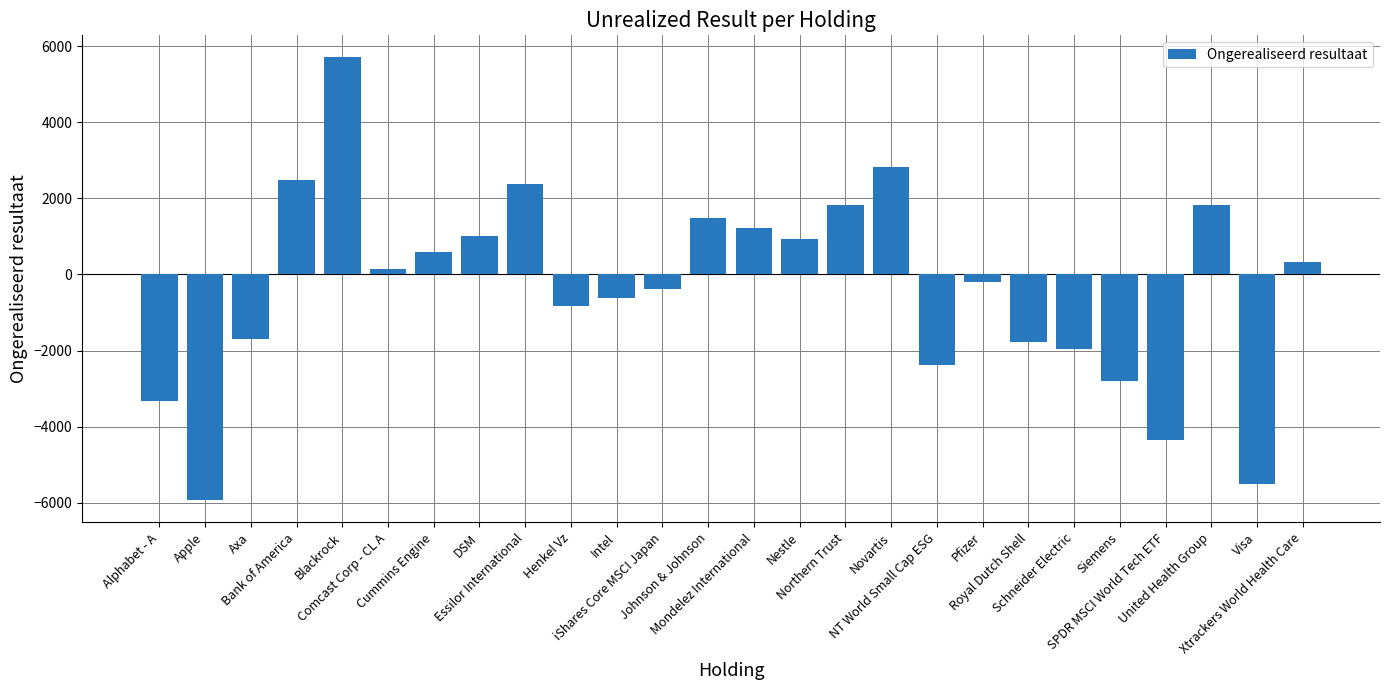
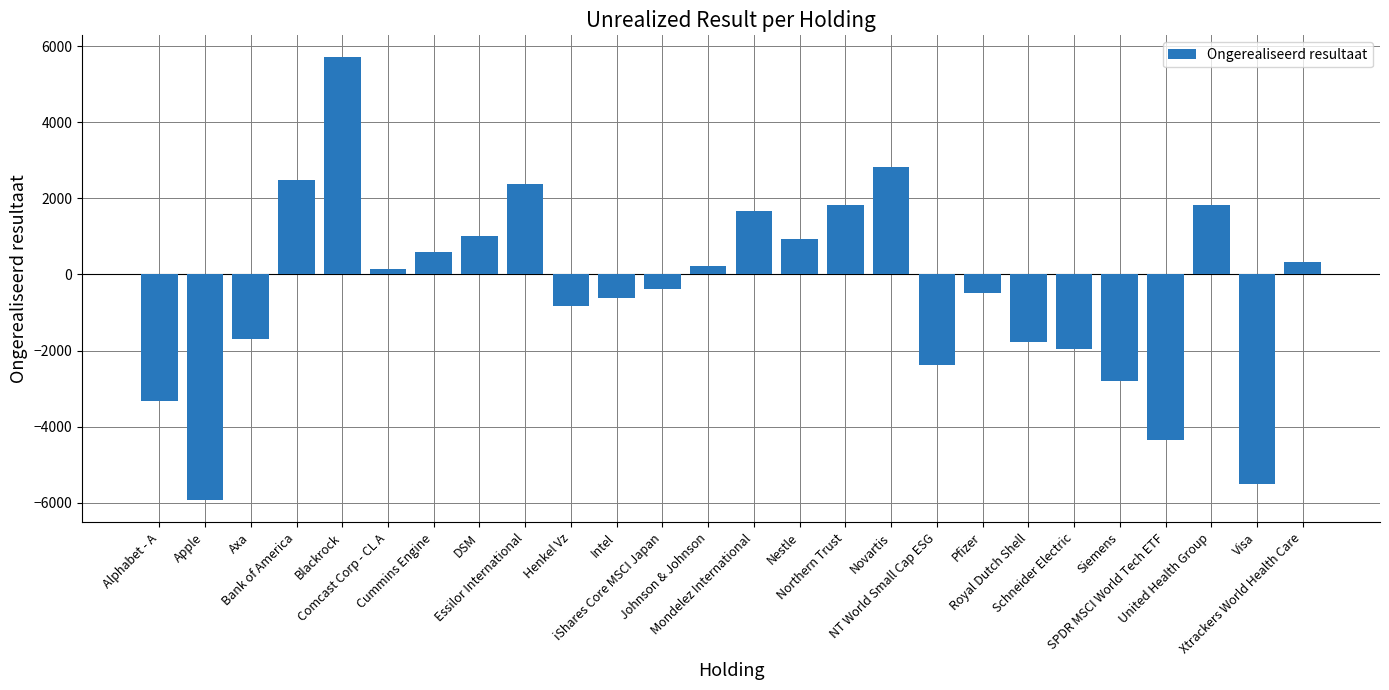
  {
    "Alphabet - A": -3300,
    "Apple": -5900,
    "Axa": -1700,
    "Bank of America": 2500,
    "Blackrock": 5700,
    "Comcast Corp - CL A": 100,
    "Cummins Engine": 600,
    "DSM": 1000,
    "Essilor International": 2400,
    "Henkel Vz": -800,
    "Intel": -600,
    "iShares Core MSCI Japan": -400,
-   "Johnson & Johnson": 1500,
-   "Mondelez International": 1200,
+   "Johnson & Johnson": 200,
+   "Mondelez International": 1700,
    "Nestle": 900,
    "Northern Trust": 1800,
    "Novartis": 2800,
    "NT World Small Cap ESG": -2400,
-   "Pfizer": -200,
+   "Pfizer": -500,
    "Royal Dutch Shell": -1800,
    "Schneider Electric": -2000,
    "Siemens": -2800,
    "SPDR MSCI World Tech ETF": -4400,
    "United Health Group": 1800,
    "Visa": -5500,
    "Xtrackers World Health Care": 300
  }
